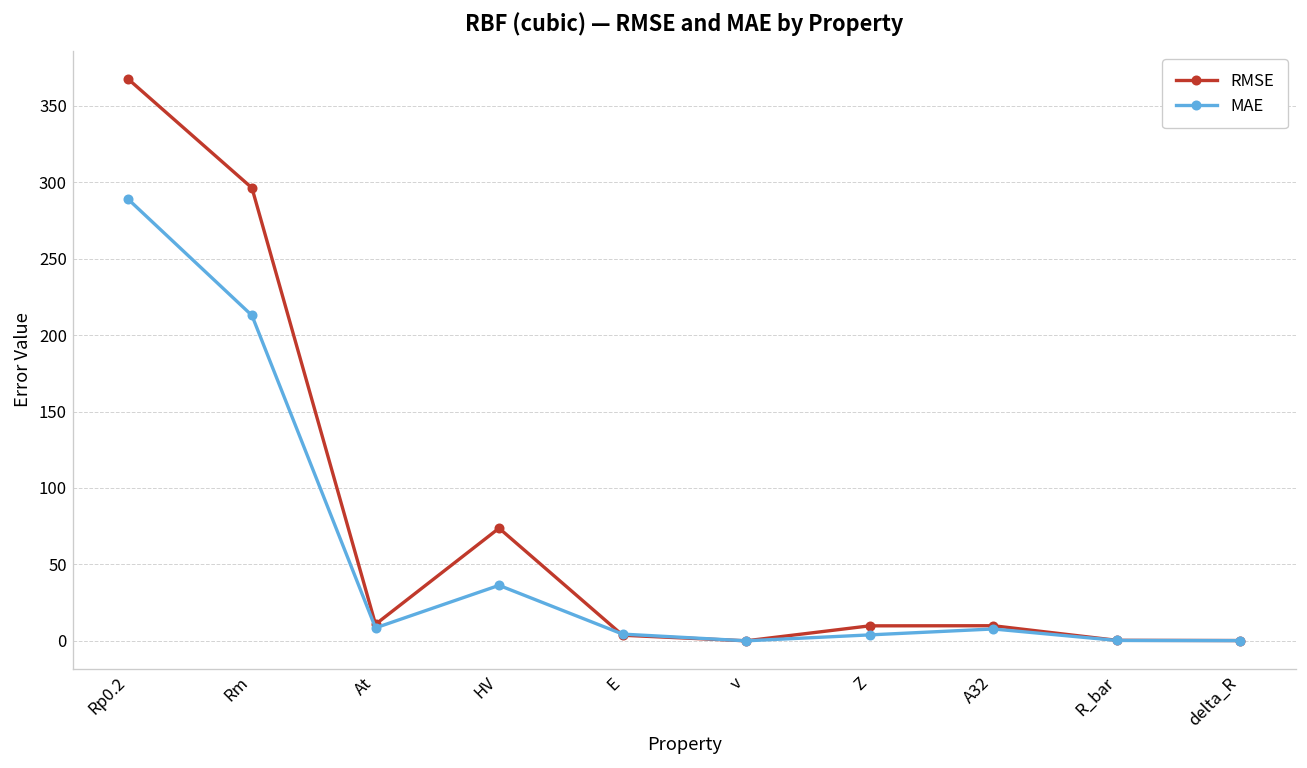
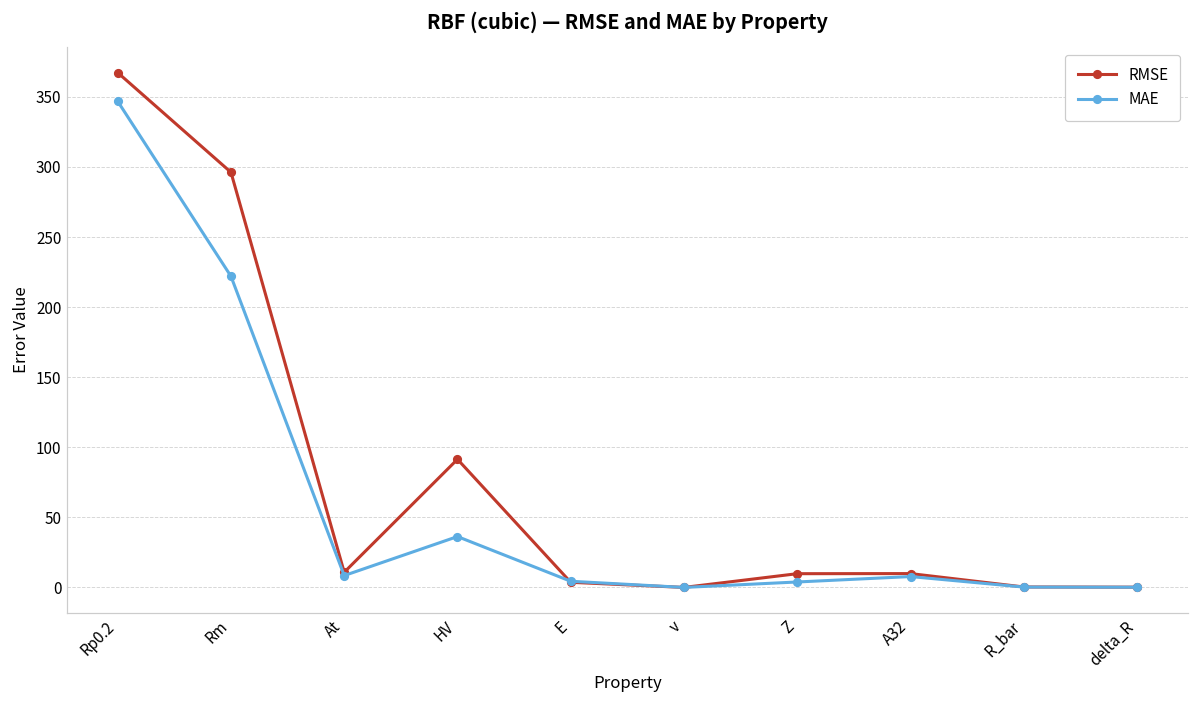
  {
    "RMSE": {
      "Rp0.2": 367,
      "Rm": 296,
      "At": 11,
-     "HV": 74,
+     "HV": 91,
      "Z": 10,
      "A32": 10
    },
    "MAE": {
-     "Rp0.2": 289,
-     "Rm": 213,
+     "Rp0.2": 347,
+     "Rm": 222,
      "At": 8,
      "HV": 36,
      "Z": 4,
      "A32": 8
    }
  }
